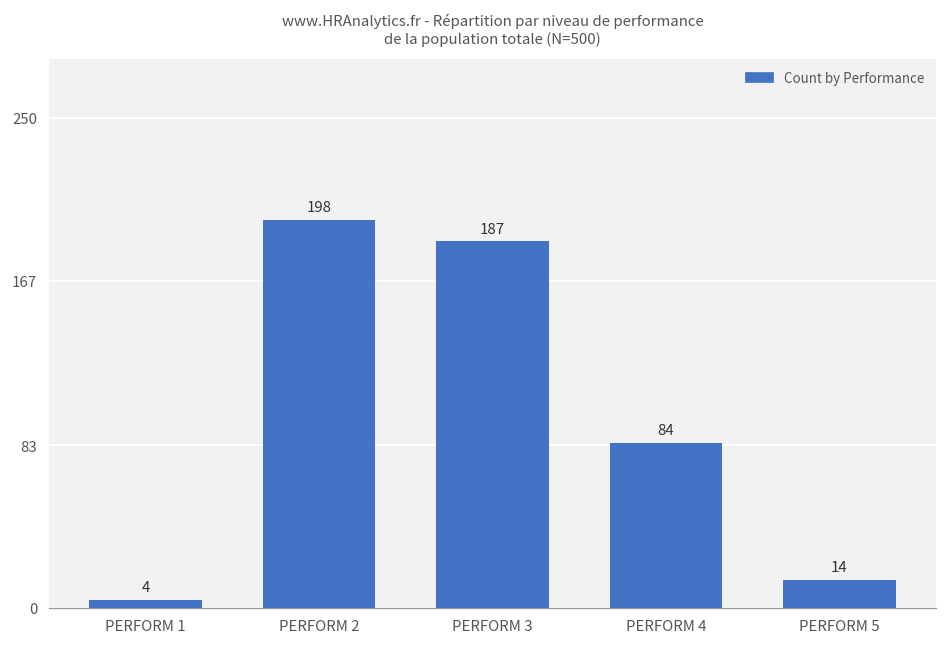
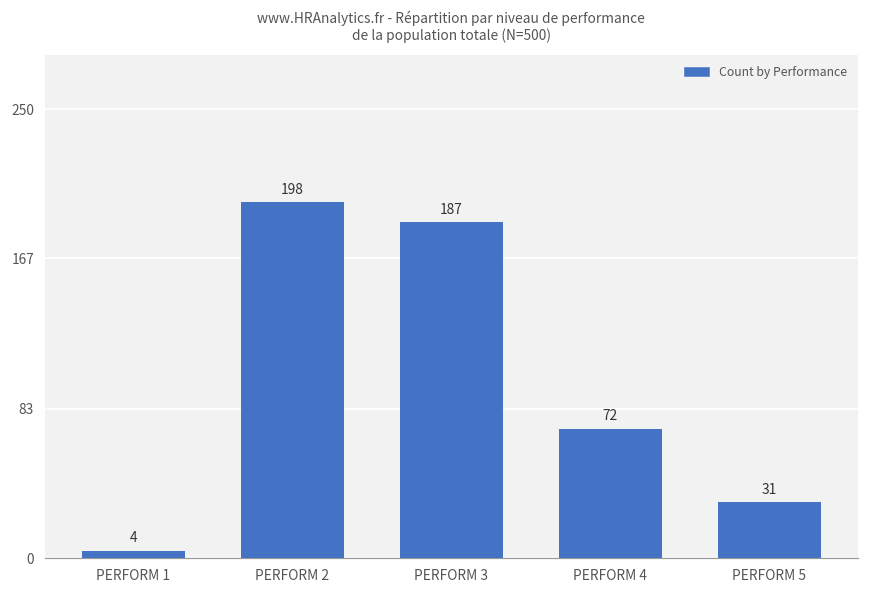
  {
    "PERFORM 1": 4,
    "PERFORM 2": 198,
    "PERFORM 3": 187,
-   "PERFORM 4": 84,
-   "PERFORM 5": 14
+   "PERFORM 4": 72,
+   "PERFORM 5": 31
  }
